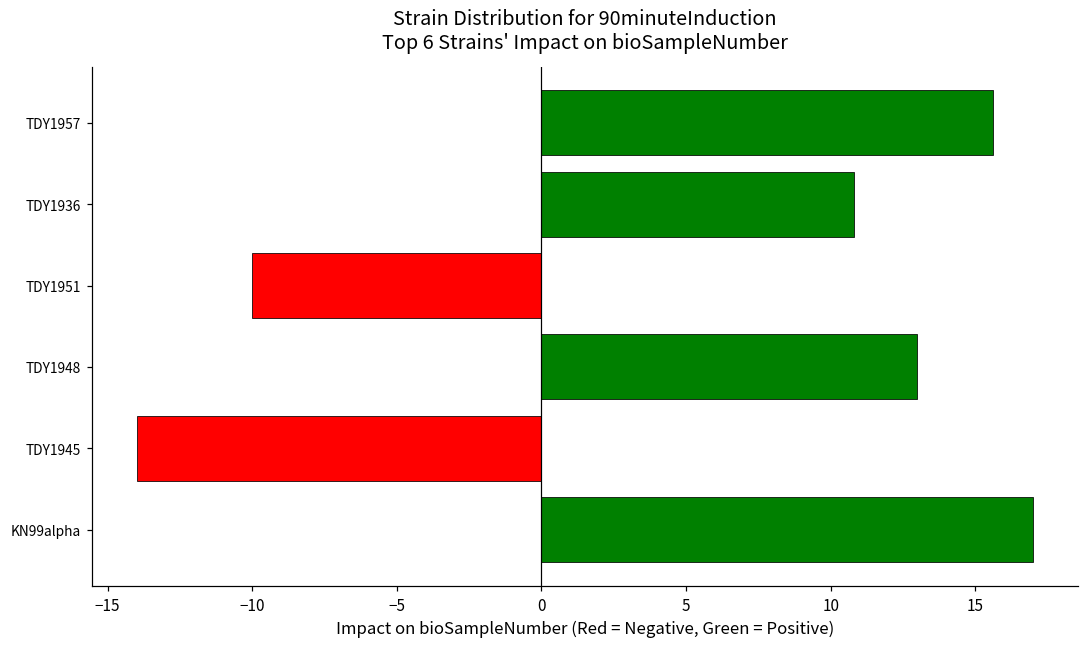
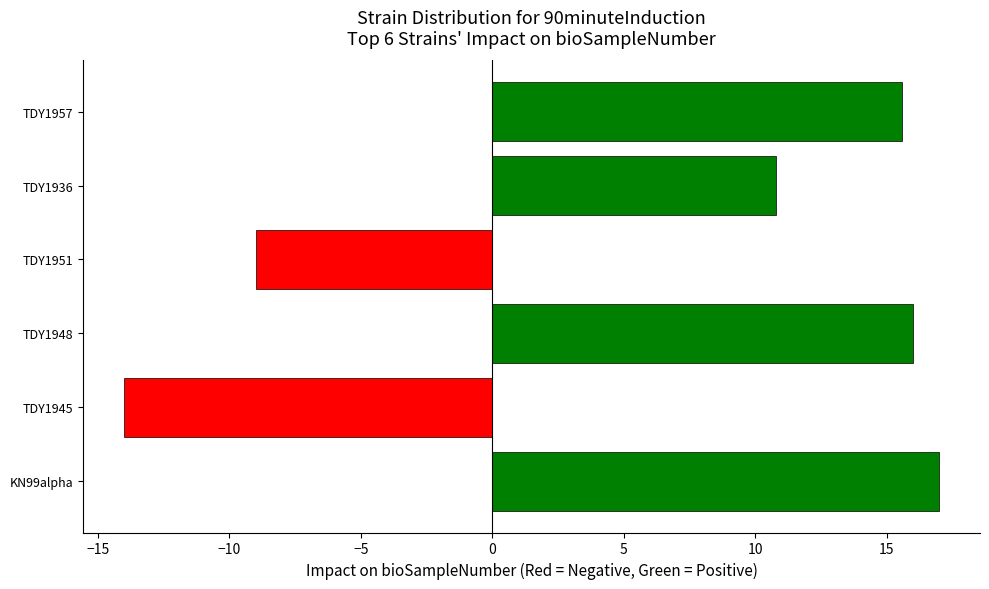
  {
    "TDY1957": 15.6,
    "TDY1936": 10.8,
-   "TDY1951": -10,
-   "TDY1948": 13,
+   "TDY1951": -9,
+   "TDY1948": 16,
    "TDY1945": -14,
    "KN99alpha": 17
  }
